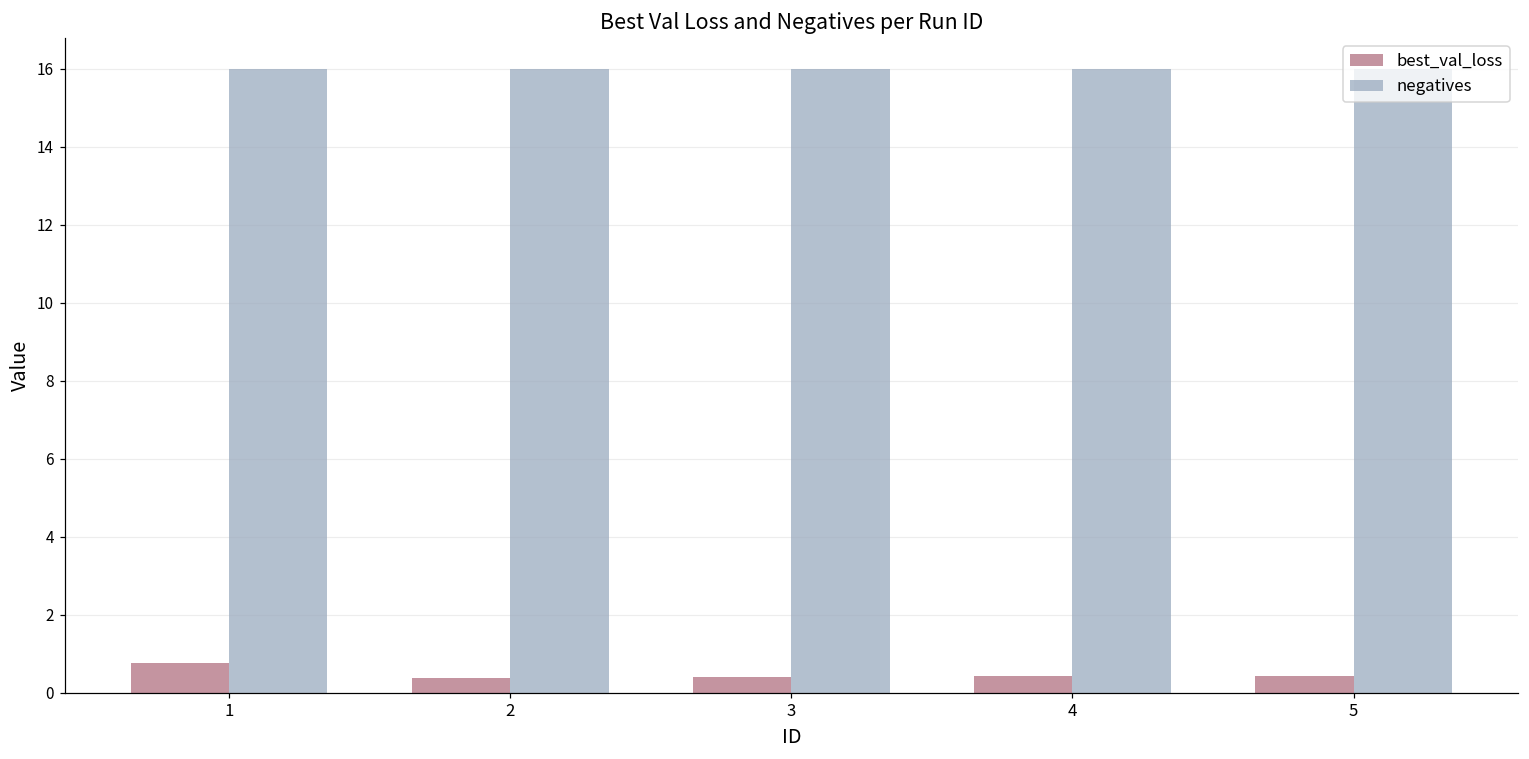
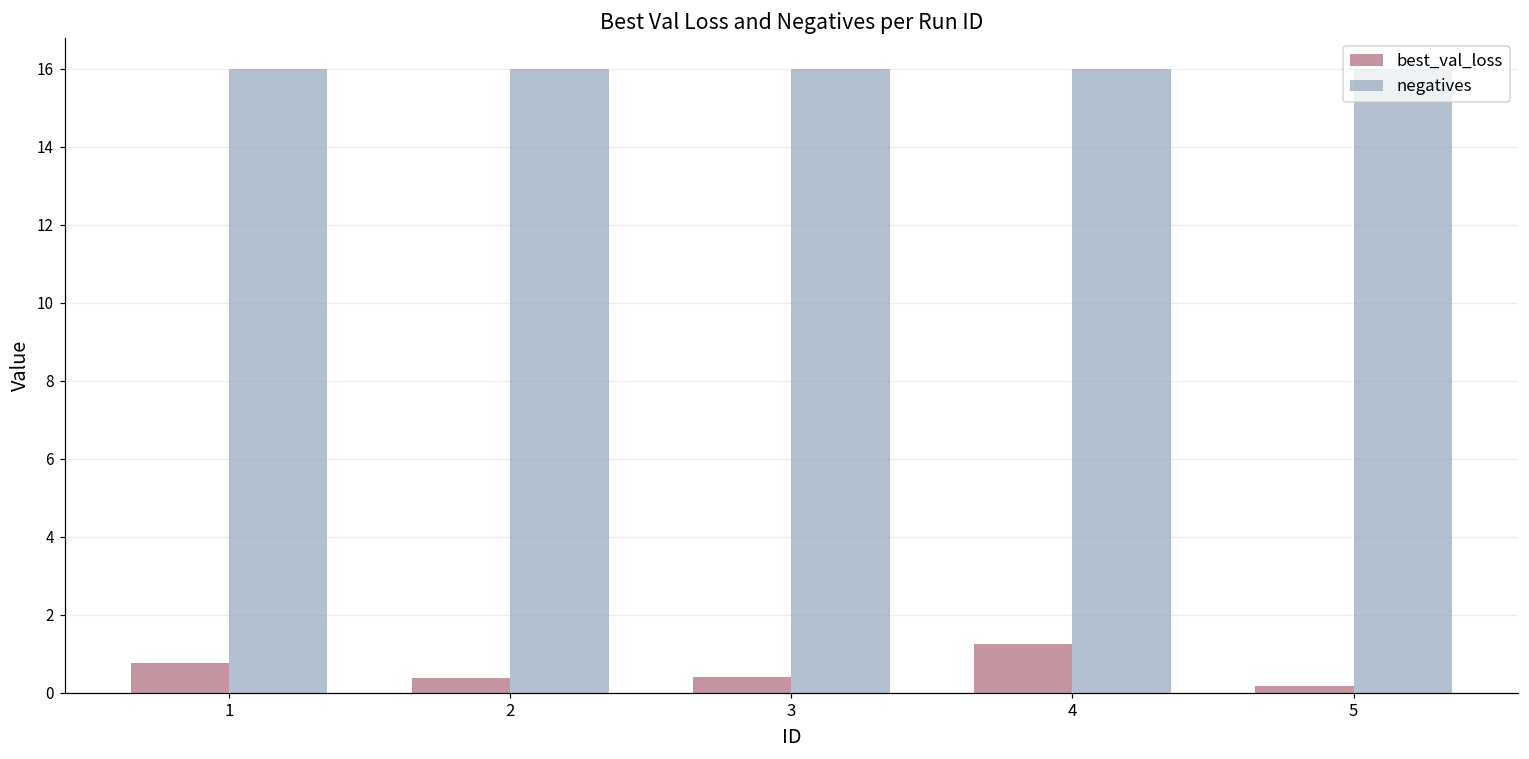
  {
    "best_val_loss": {
      "1": 0.8,
      "2": 0.4,
      "3": 0.4,
-     "4": 0.4,
-     "5": 0.4
+     "4": 1.3,
+     "5": 0.2
    },
    "negatives": {
      "1": 16.0,
      "2": 16.0,
      "3": 16.0,
      "4": 16.0
    }
  }
